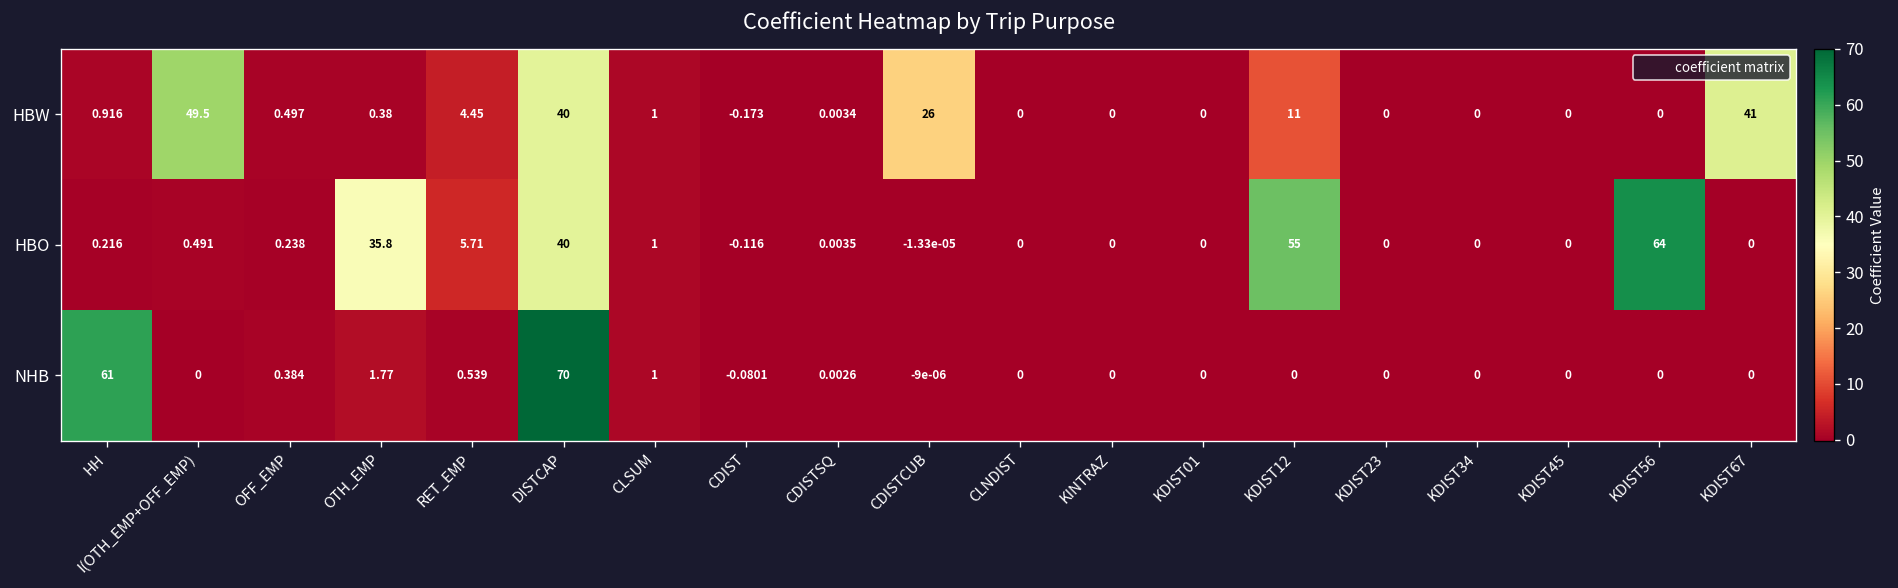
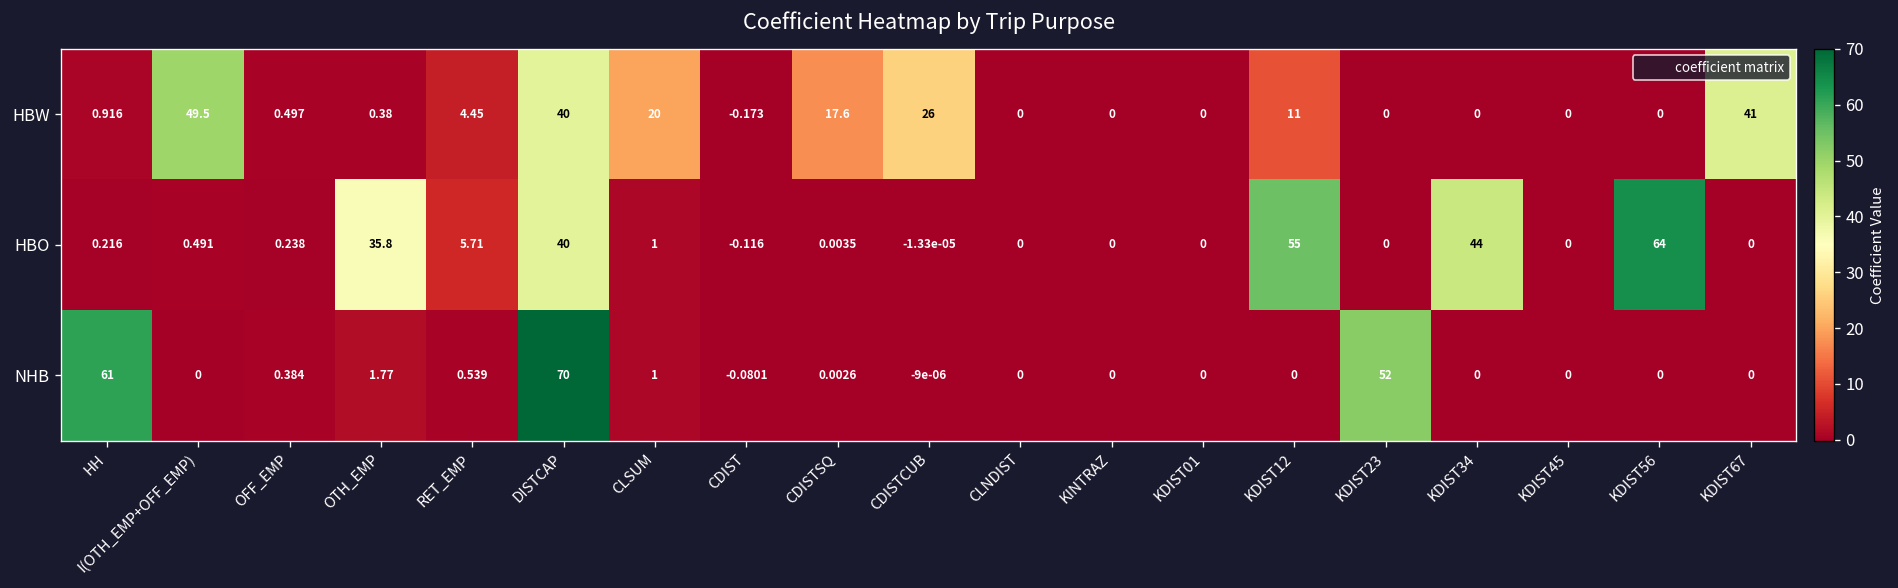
  {
    "HBW": {
      "HH": "0.916",
      "I(OTH_EMP+OFF_EMP)": "49.5",
      "OFF_EMP": "0.497",
      "OTH_EMP": "0.38",
      "RET_EMP": "4.45",
      "DISTCAP": "40",
-     "CLSUM": "1",
+     "CLSUM": "20",
      "CDIST": "-0.173",
-     "CDISTSQ": "0.0034",
+     "CDISTSQ": "17.6",
      "CDISTCUB": "26",
      "CLNDIST": "0",
      "KINTRAZ": "0",
      "KDIST01": "0",
      "KDIST12": "11",
      "KDIST23": "0",
      "KDIST34": "0",
      "KDIST45": "0",
      "KDIST56": "0",
      "KDIST67": "41"
    },
    "HBO": {
      "HH": "0.216",
      "I(OTH_EMP+OFF_EMP)": "0.491",
      "OFF_EMP": "0.238",
      "OTH_EMP": "35.8",
      "RET_EMP": "5.71",
      "DISTCAP": "40",
      "CLSUM": "1",
      "CDIST": "-0.116",
      "CDISTSQ": "0.0035",
      "CDISTCUB": "-1.33e-05",
      "CLNDIST": "0",
      "KINTRAZ": "0",
      "KDIST01": "0",
      "KDIST12": "55",
      "KDIST23": "0",
-     "KDIST34": "0",
+     "KDIST34": "44",
      "KDIST45": "0",
      "KDIST56": "64",
      "KDIST67": "0"
    },
    "NHB": {
      "HH": "61",
      "I(OTH_EMP+OFF_EMP)": "0",
      "OFF_EMP": "0.384",
      "OTH_EMP": "1.77",
      "RET_EMP": "0.539",
      "DISTCAP": "70",
      "CLSUM": "1",
      "CDIST": "-0.0801",
      "CDISTSQ": "0.0026",
      "CDISTCUB": "-9e-06",
      "CLNDIST": "0",
      "KINTRAZ": "0",
      "KDIST01": "0",
      "KDIST12": "0",
-     "KDIST23": "0",
+     "KDIST23": "52",
      "KDIST34": "0",
      "KDIST45": "0",
      "KDIST56": "0",
      "KDIST67": "0"
    }
  }
